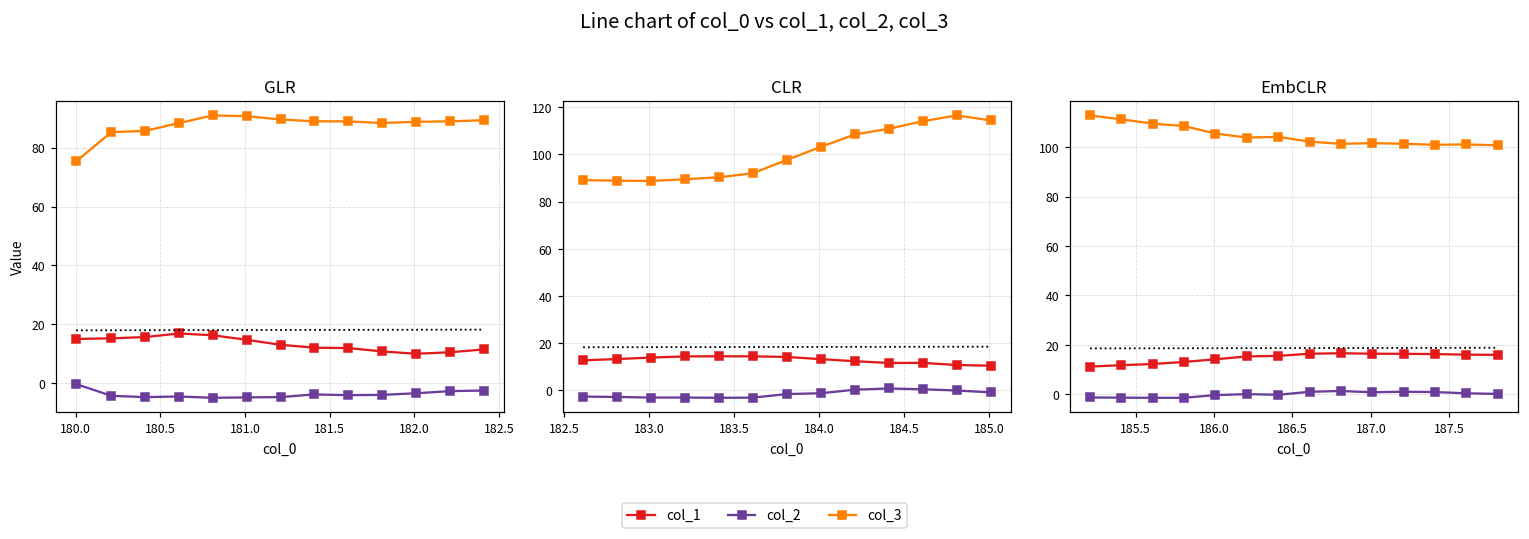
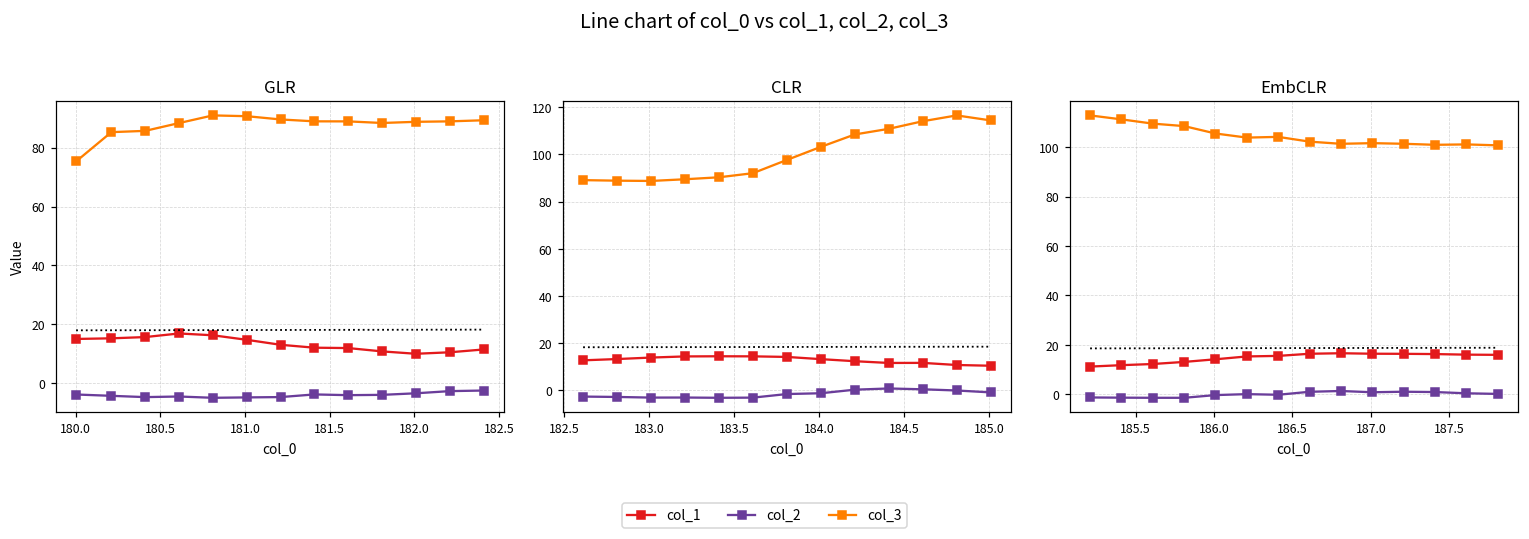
  {
    "GLR": {
      "col_1": {
        "180.0": 15
      },
      "col_2": {
-       "180.0": 0
+       "180.0": -4
      },
      "col_3": {
        "180.0": 75
      }
    }
  }
